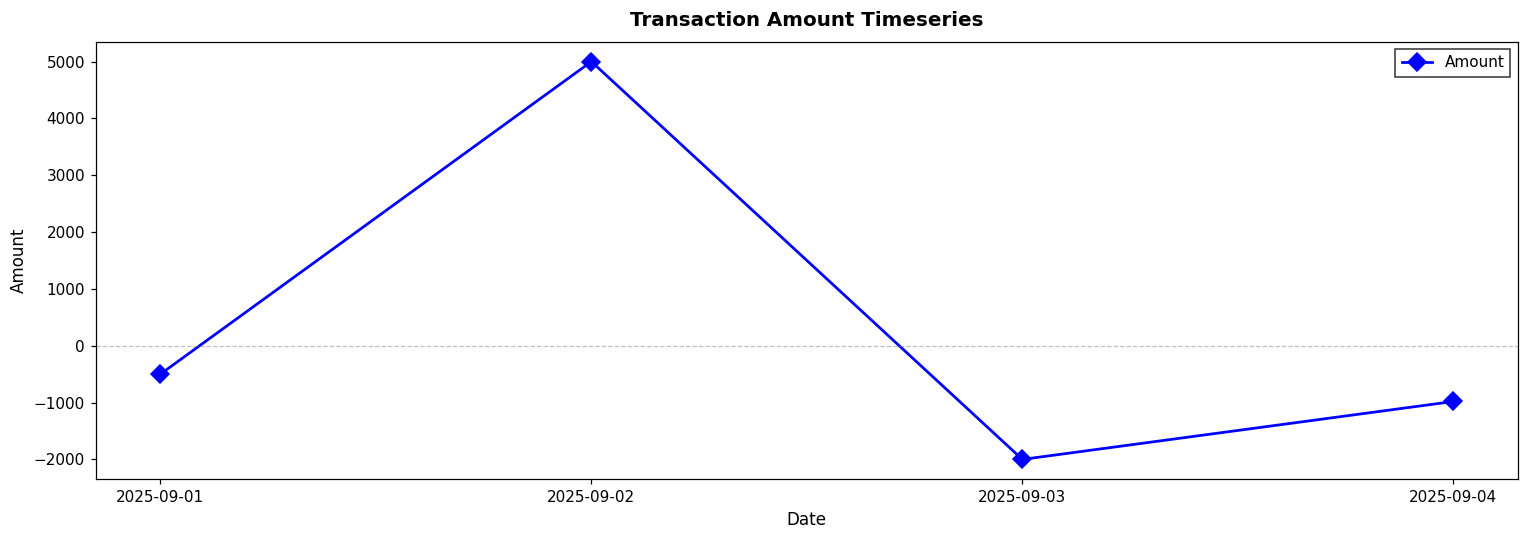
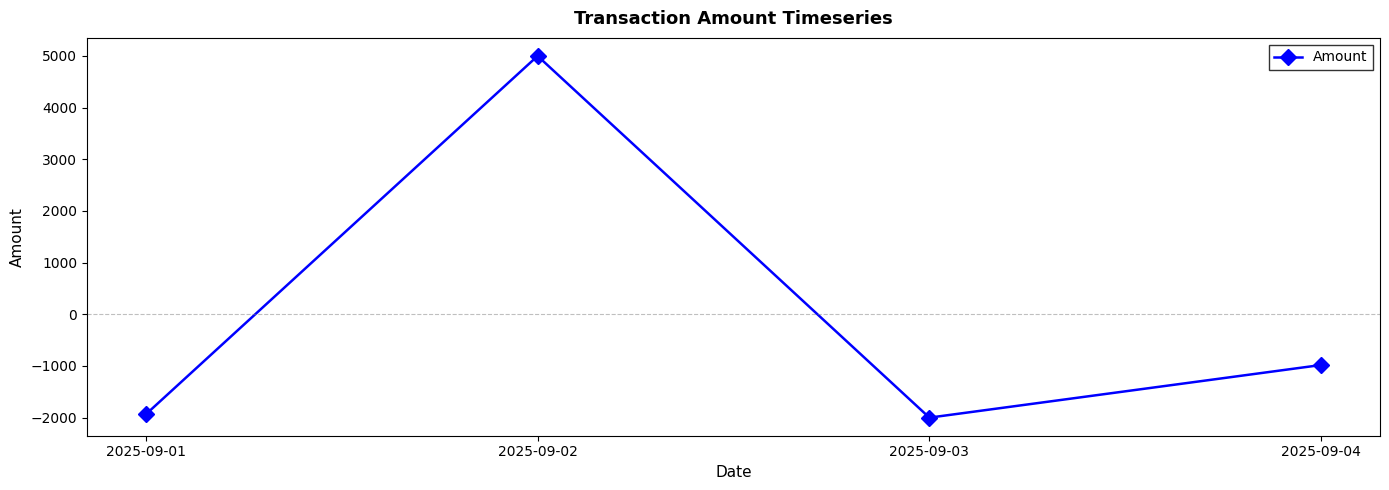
  {
-   "2025-09-01": -500,
+   "2025-09-01": -1900,
    "2025-09-02": 5000,
    "2025-09-03": -2000,
    "2025-09-04": -1000
  }
